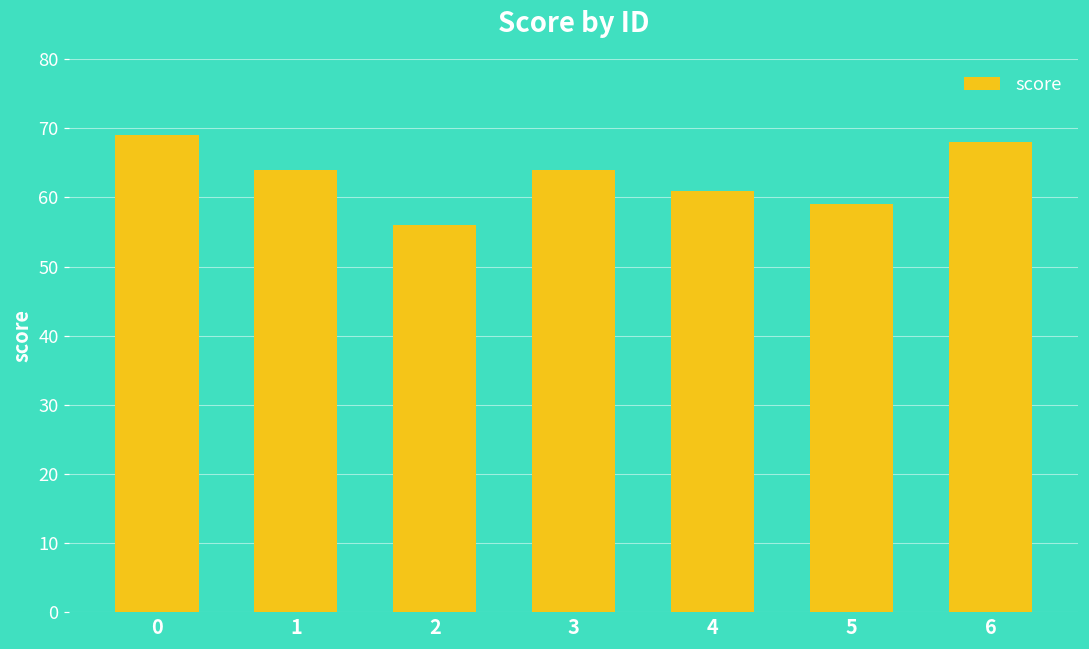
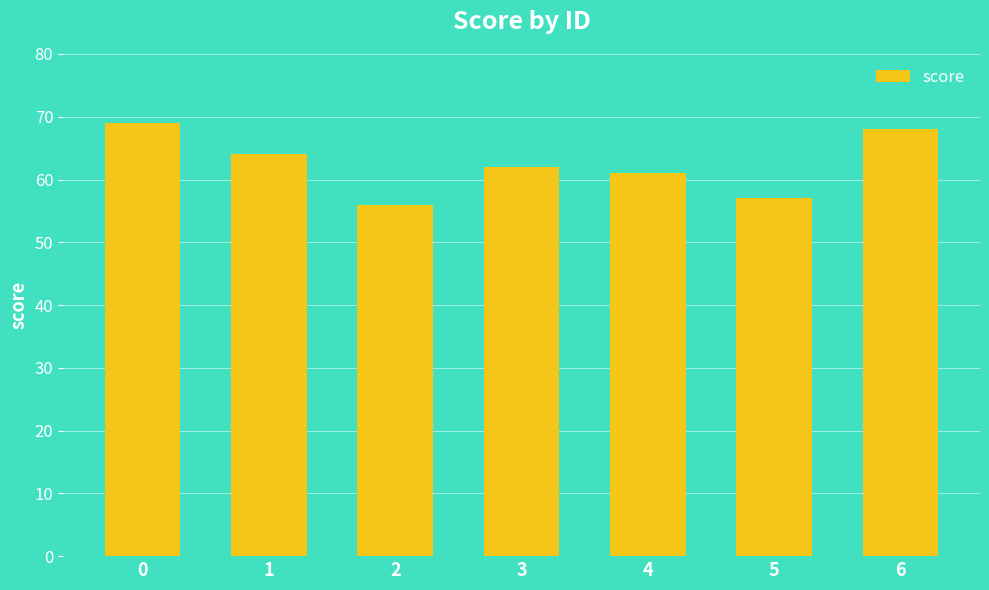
  {
    "0": 69,
    "1": 64,
    "2": 56,
-   "3": 64,
+   "3": 62,
    "4": 61,
-   "5": 59,
+   "5": 57,
    "6": 68
  }
